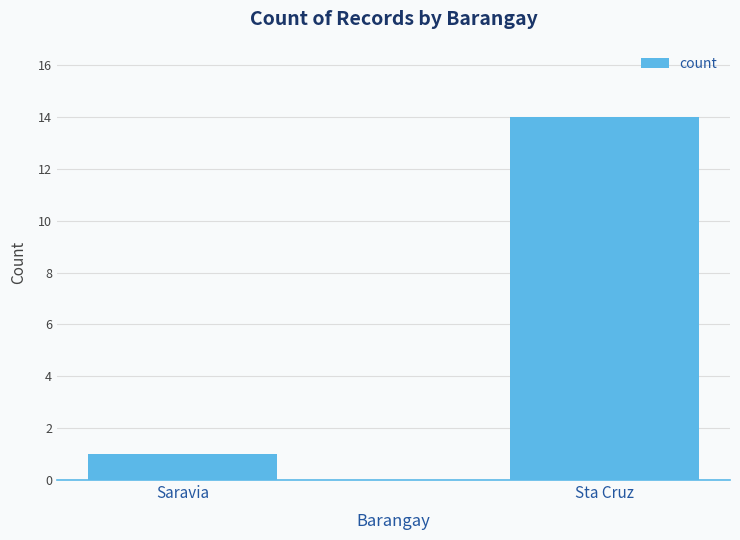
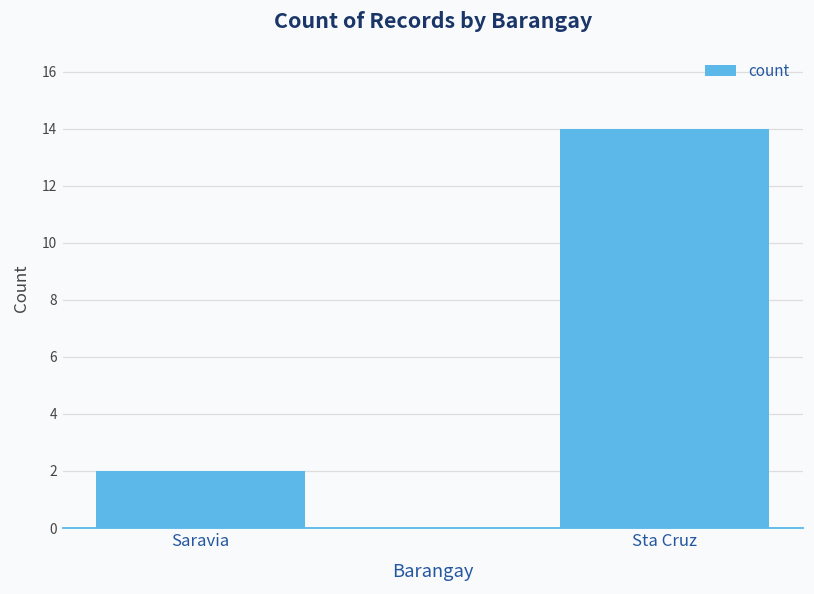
  {
-   "Saravia": 1,
+   "Saravia": 2,
    "Sta Cruz": 14
  }
